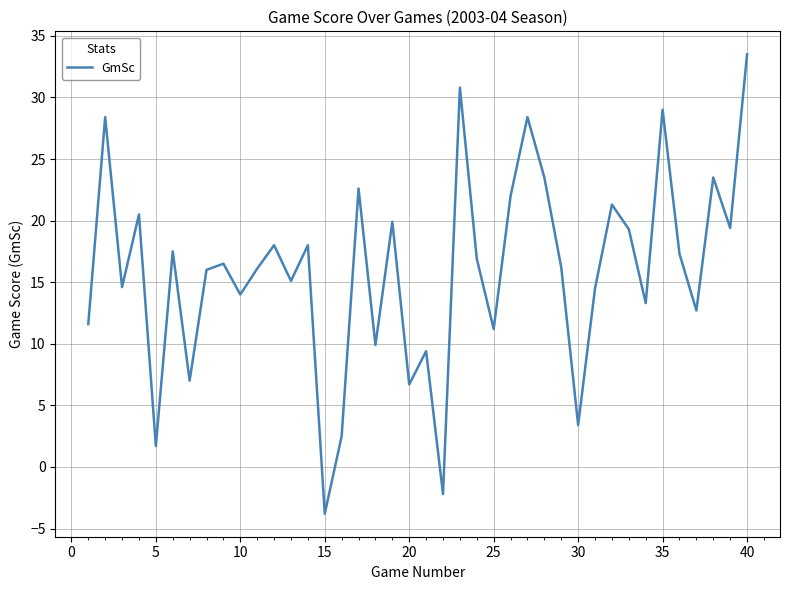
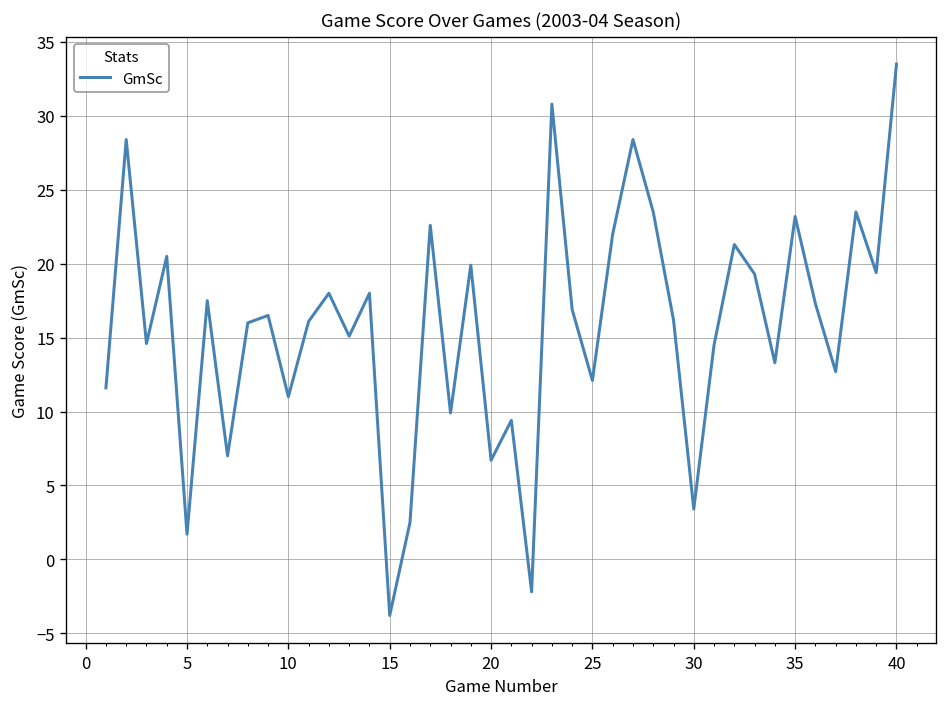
  {
    "5": 1.7,
-   "10": 14,
+   "10": 11,
    "15": -3.8,
    "20": 6.7,
-   "25": 11.2,
+   "25": 12.1,
    "30": 3.4,
-   "35": 29.0,
+   "35": 23.2,
    "40": 33.5
  }
